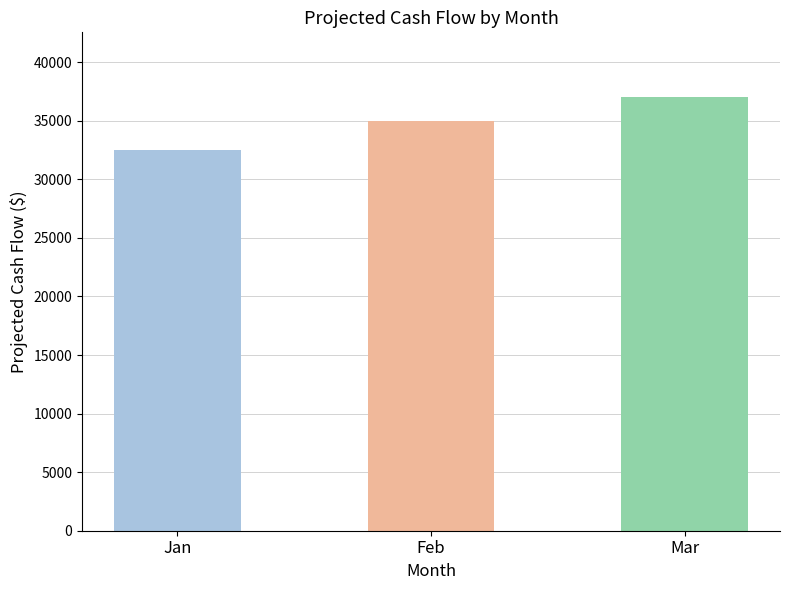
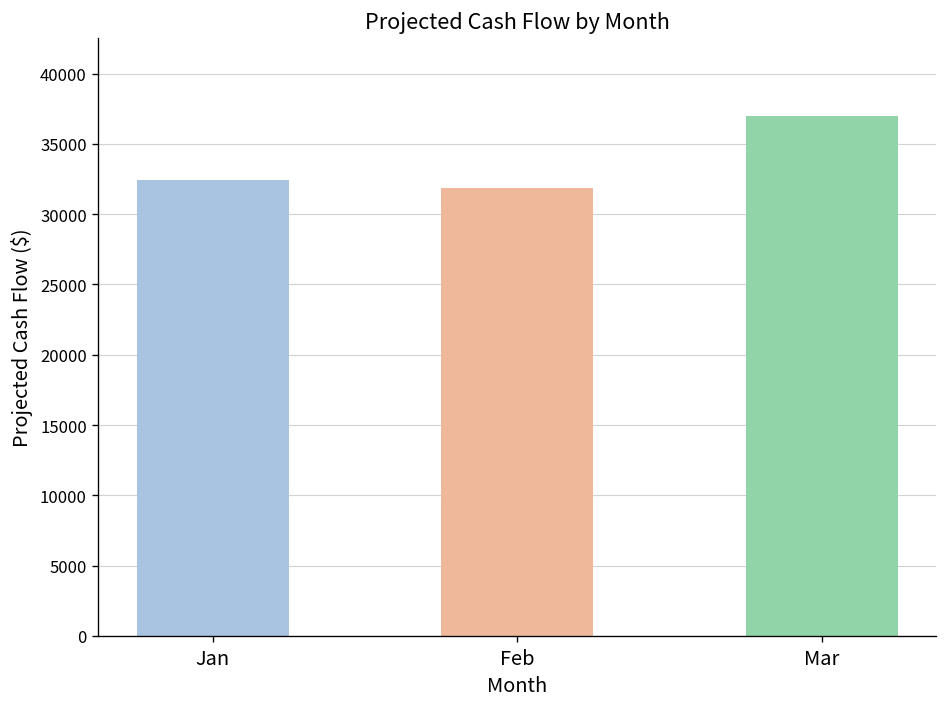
  {
    "Jan": 32500,
-   "Feb": 35000,
+   "Feb": 31900,
    "Mar": 37000
  }
